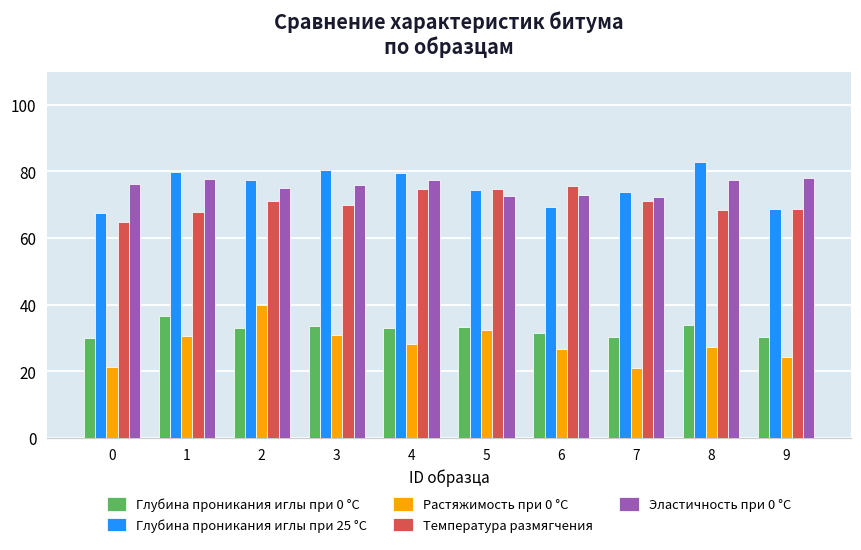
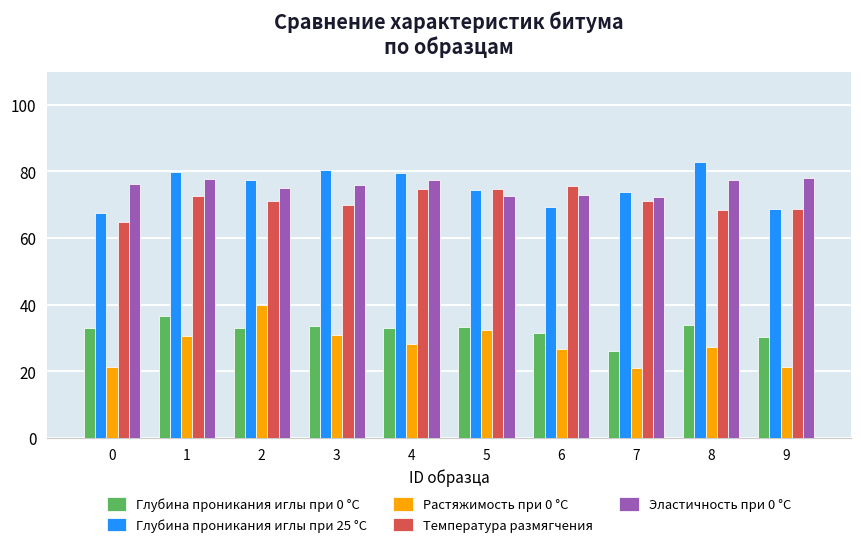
  {
    "Глубина проникания иглы при 0 °С": {
-     "0": 30,
+     "0": 33,
      "1": 37,
      "2": 33,
      "3": 34,
      "4": 33,
      "5": 33,
      "6": 31,
-     "7": 30,
+     "7": 26,
      "8": 34,
      "9": 30
    },
    "Глубина проникания иглы при 25 °С": {
      "0": 68,
      "1": 80,
      "2": 78,
      "3": 80,
      "4": 79,
      "5": 74,
      "6": 69,
      "7": 74,
      "8": 83,
      "9": 69
    },
    "Растяжимость при 0 °С": {
      "0": 21,
      "1": 31,
      "2": 40,
      "3": 31,
      "4": 28,
      "5": 33,
      "6": 27,
      "7": 21,
      "8": 27,
-     "9": 24
+     "9": 21
    },
    "Температура размягчения": {
      "0": 65,
-     "1": 68,
+     "1": 73,
      "2": 71,
      "3": 70,
      "4": 75,
      "5": 75,
      "6": 76,
      "7": 71,
      "8": 69,
      "9": 69
    },
    "Эластичность при 0 °С": {
      "0": 76,
      "1": 78,
      "2": 75,
      "3": 76,
      "4": 78,
      "5": 73,
      "6": 73,
      "7": 72,
      "8": 77,
      "9": 78
    }
  }
